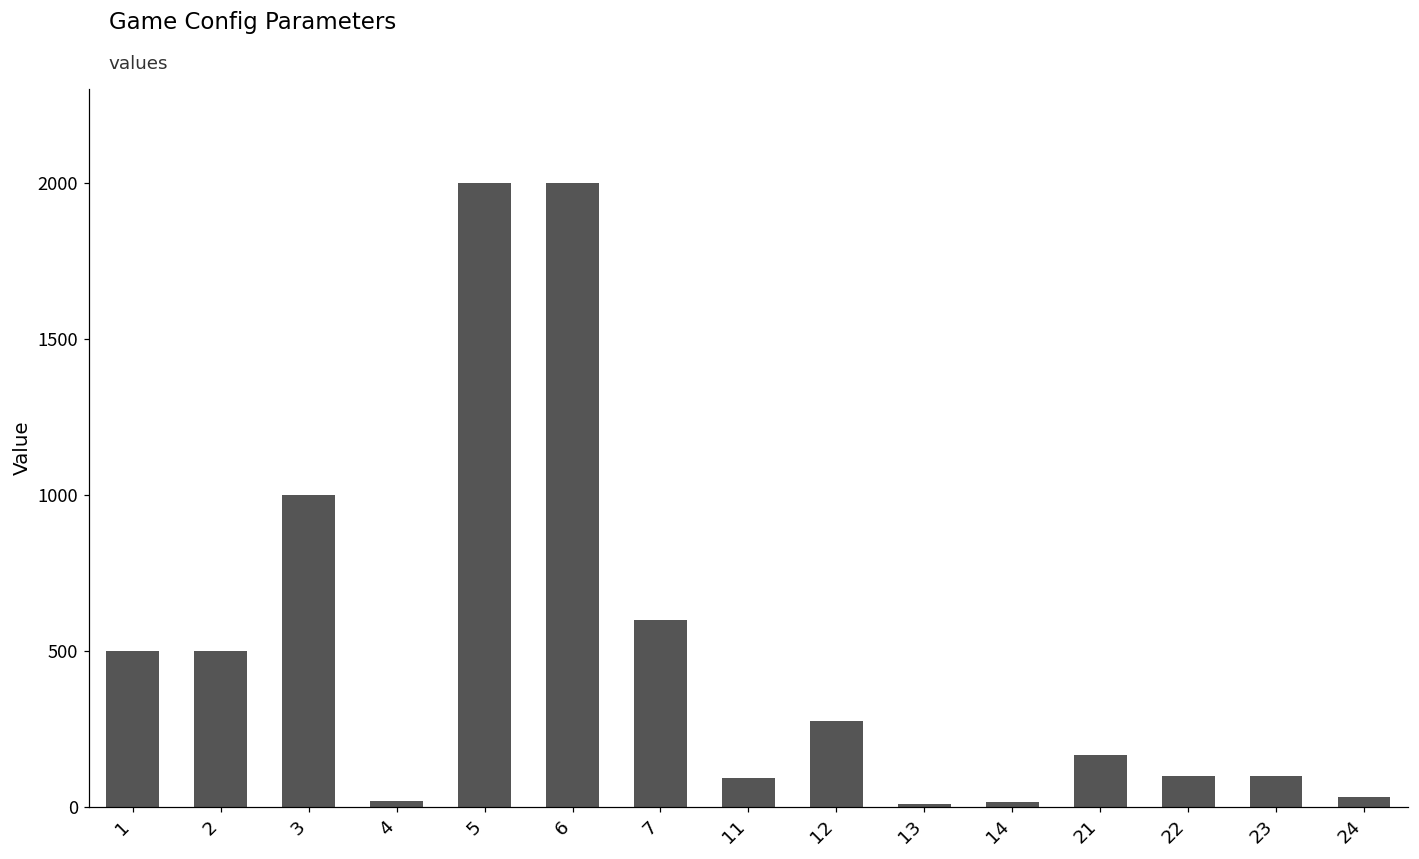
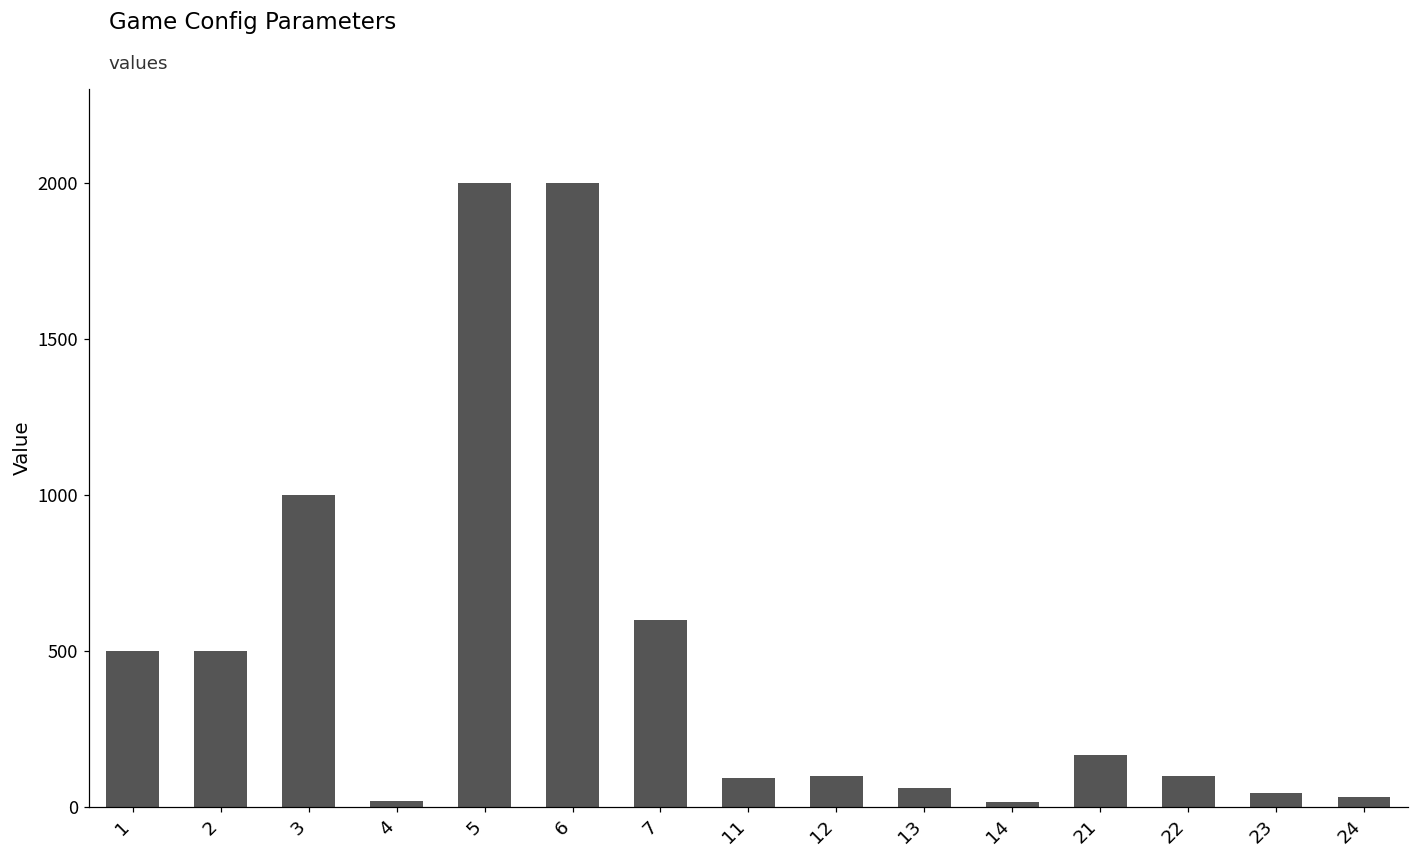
  {
    "1": 500,
    "2": 500,
    "3": 1000,
    "4": 20,
    "5": 2000,
    "6": 2000,
    "7": 600,
    "11": 90,
-   "12": 280,
-   "13": 10,
+   "12": 100,
+   "13": 60,
    "14": 20,
    "21": 170,
    "22": 100,
-   "23": 100,
+   "23": 40,
    "24": 30
  }
